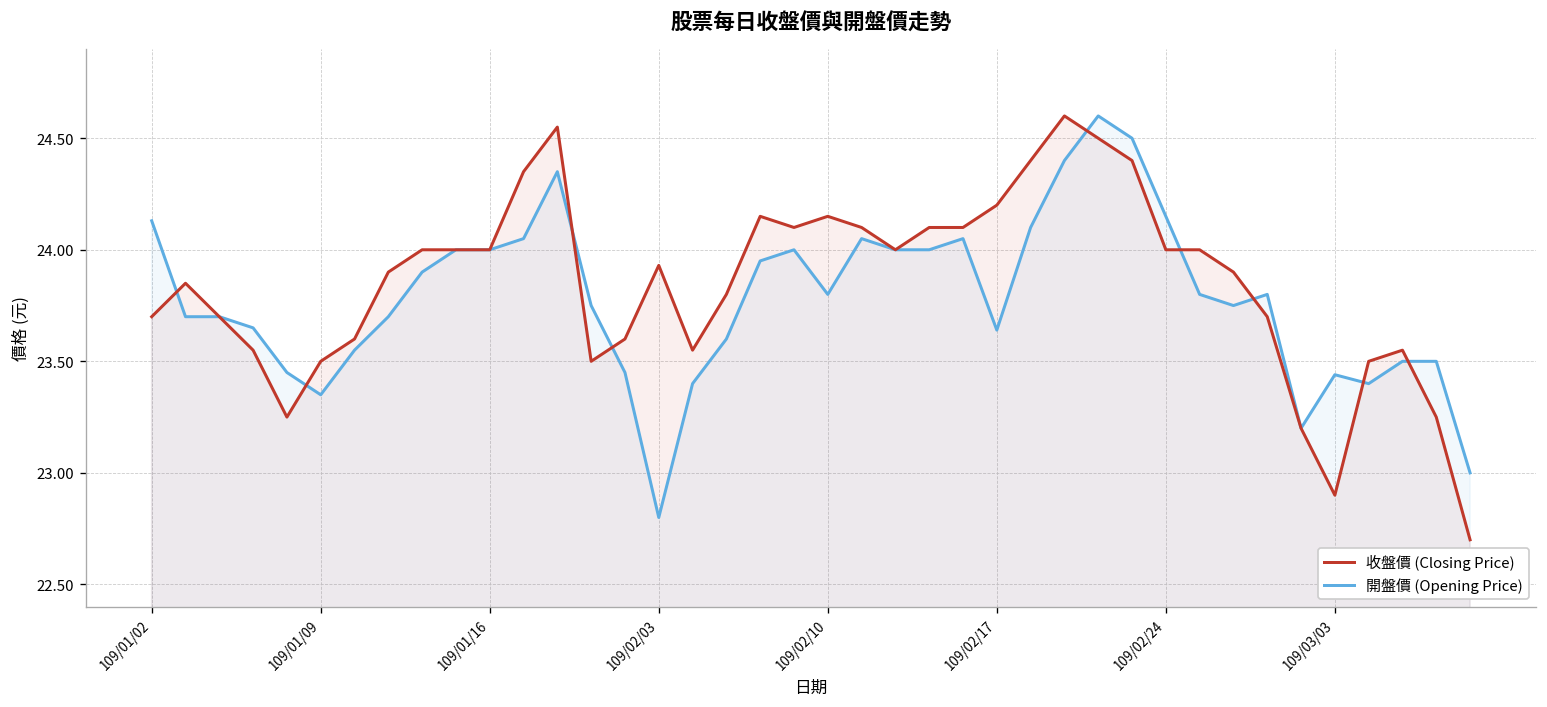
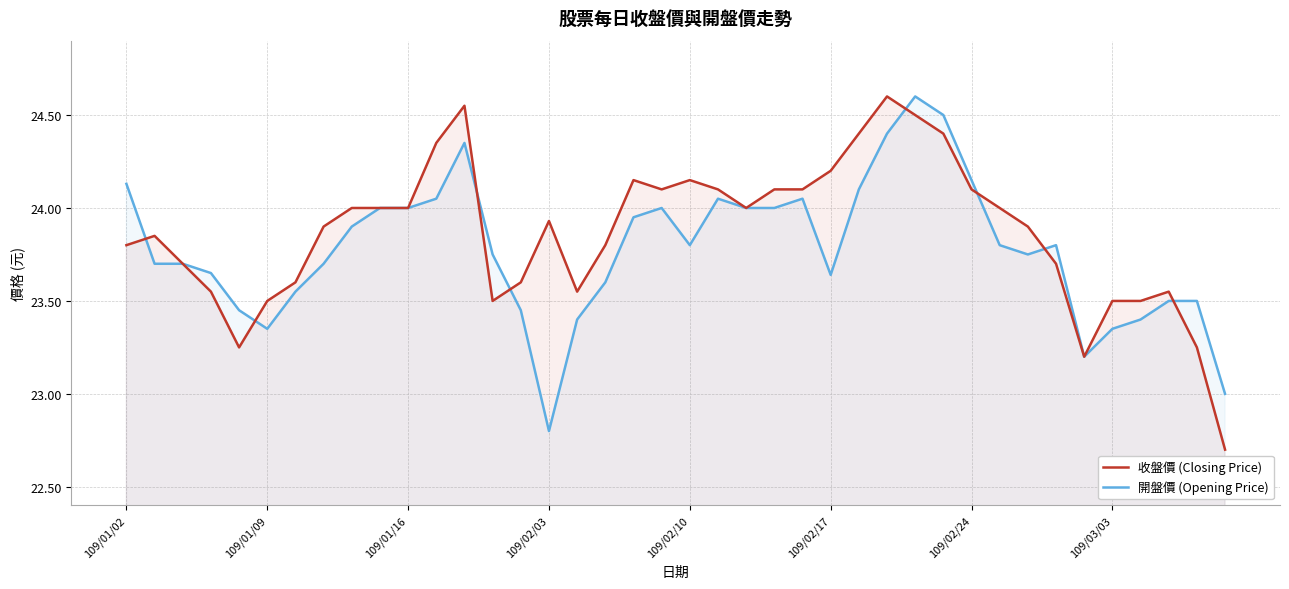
  {
    "收盤價 (Closing Price)": {
-     "109/01/02": 23.7,
+     "109/01/02": 23.8,
      "109/01/09": 23.5,
      "109/02/03": 23.93,
      "109/02/10": 24.15,
      "109/02/17": 24.2,
-     "109/02/24": 24.0,
-     "109/03/03": 22.9
+     "109/02/24": 24.1,
+     "109/03/03": 23.5
    },
    "開盤價 (Opening Price)": {
      "109/01/02": 24.13,
      "109/01/09": 23.35,
      "109/02/03": 22.80,
      "109/02/10": 23.80,
      "109/02/17": 23.64,
      "109/02/24": 24.15,
-     "109/03/03": 23.44
+     "109/03/03": 23.35
    }
  }
